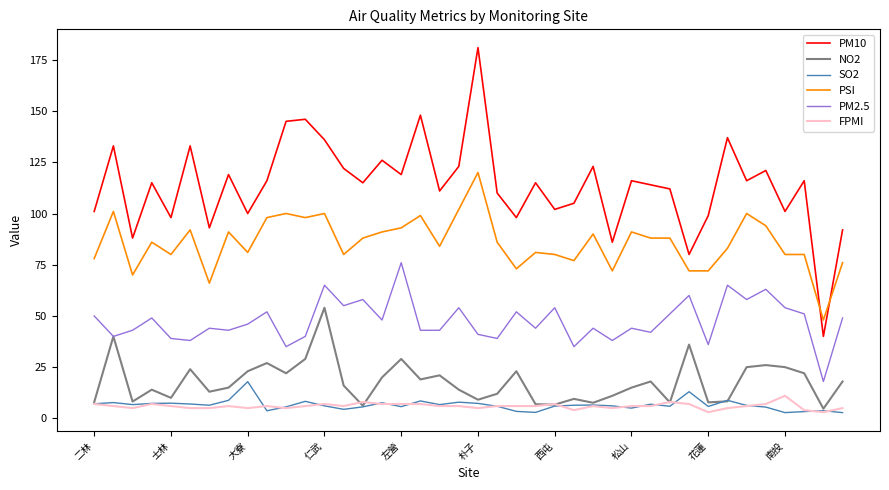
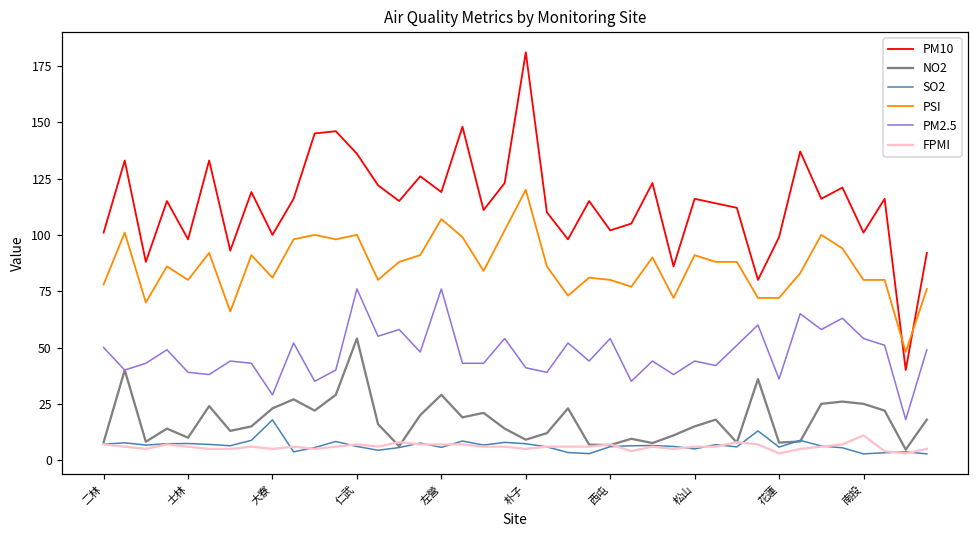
  {
    "PM10": {
      "二林": 101,
      "士林": 98,
      "大寮": 100,
      "仁武": 136,
      "左營": 119,
      "朴子": 181,
      "西屯": 102,
      "松山": 116,
      "花蓮": 99,
      "南投": 101
    },
    "NO2": {
      "士林": 10,
      "大寮": 23,
      "仁武": 54,
      "左營": 29,
      "朴子": 9,
      "松山": 15,
      "花蓮": 8,
      "南投": 25
    },
    "SO2": {
      "士林": 7,
      "大寮": 18,
      "左營": 6,
      "朴子": 7,
      "花蓮": 6,
      "南投": 3
    },
    "PSI": {
      "二林": 78,
      "士林": 80,
      "大寮": 81,
      "仁武": 100,
-     "左營": 93,
+     "左營": 107,
      "朴子": 120,
      "西屯": 80,
      "松山": 91,
      "花蓮": 72,
      "南投": 80
    },
    "PM2.5": {
      "二林": 50,
      "士林": 39,
-     "大寮": 46,
-     "仁武": 65,
+     "大寮": 29,
+     "仁武": 76,
      "左營": 76,
      "朴子": 41,
      "西屯": 54,
      "松山": 44,
      "花蓮": 36,
      "南投": 54
    },
    "FPMI": {
      "士林": 6,
      "大寮": 5,
      "左營": 7,
      "朴子": 5,
      "花蓮": 3,
      "南投": 11
    }
  }
